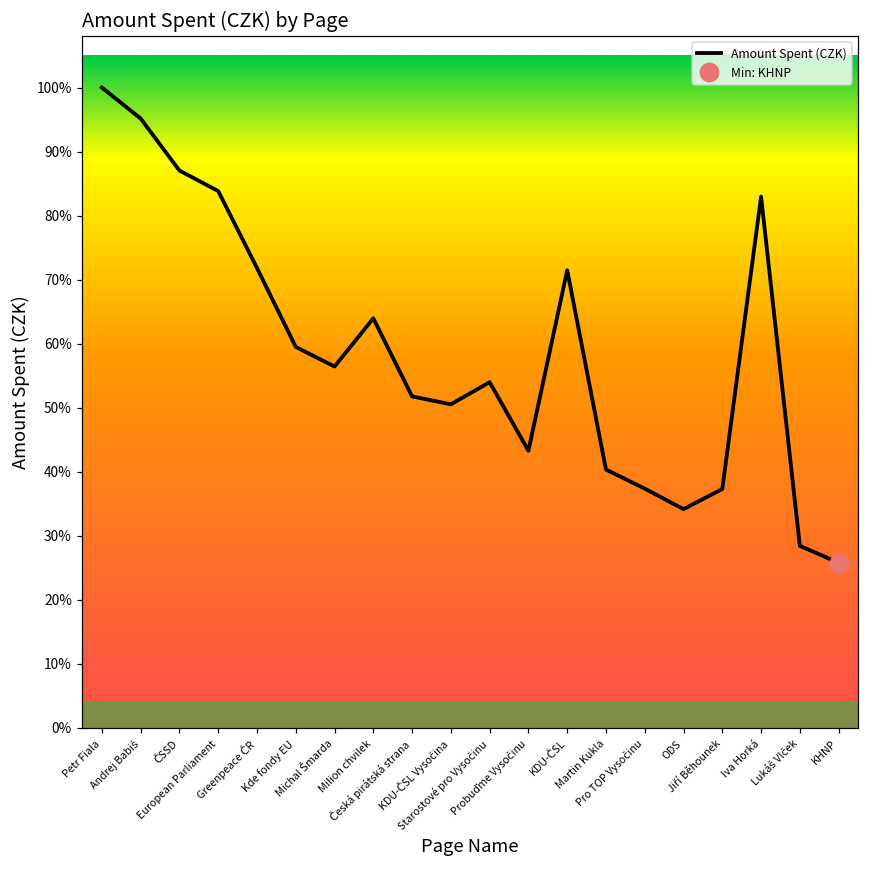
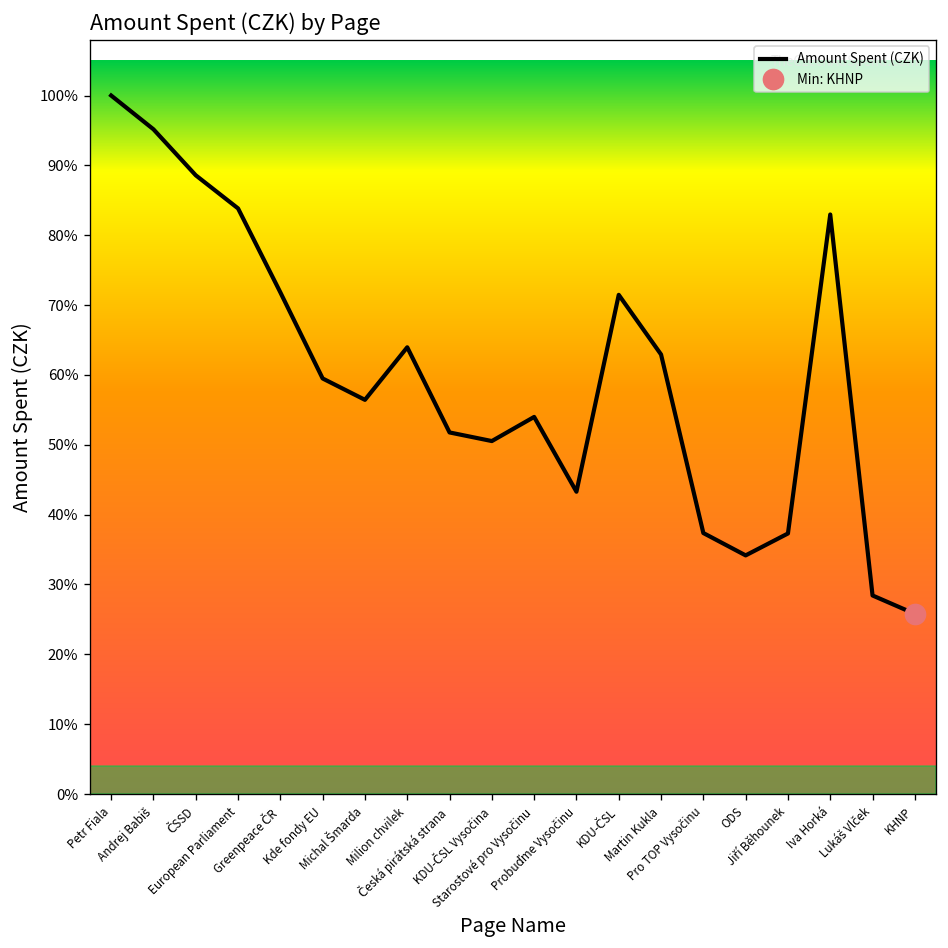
  {
    "Amount Spent (CZK)": {
      "Petr Fiala": "100%",
      "Andrej Babiš": "95%",
-     "ČSSD": "87%",
+     "ČSSD": "89%",
      "European Parliament": "84%",
      "Greenpeace ČR": "72%",
      "Kde fondy EU": "59%",
      "Michal Šmarda": "56%",
      "Milion chvilek": "64%",
      "Česká pirátská strana": "52%",
      "KDU-ČSL Vysočina": "51%",
      "Starostové pro Vysočinu": "54%",
      "Probuďme Vysočinu": "43%",
      "KDU-ČSL": "71%",
-     "Martin Kukla": "40%",
+     "Martin Kukla": "63%",
      "Pro TOP Vysočinu": "37%",
      "ODS": "34%",
      "Jiří Běhounek": "37%",
      "Iva Horká": "83%",
      "Lukáš Vlček": "28%"
    }
  }
